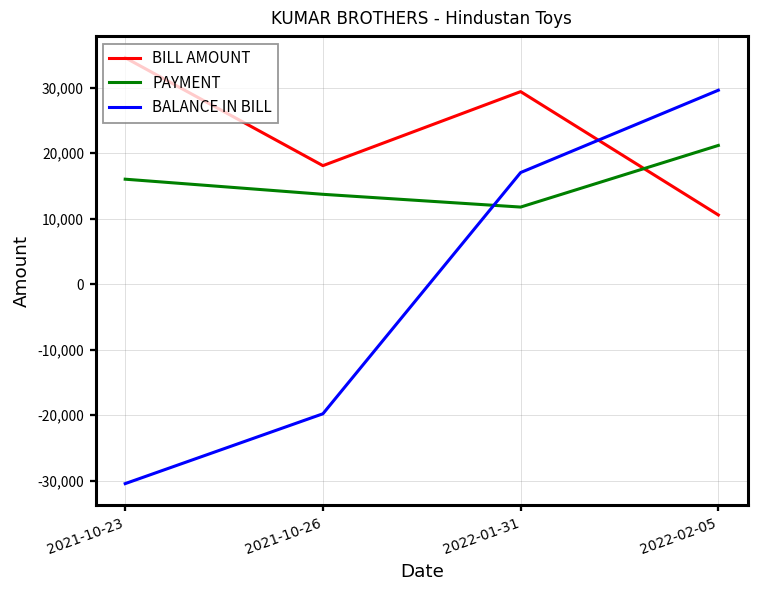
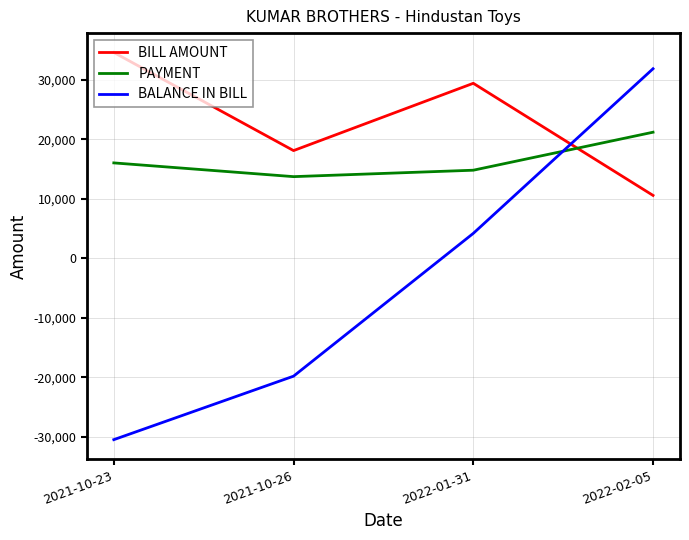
  {
    "BILL AMOUNT": {
      "2021-10-26": "18,000",
      "2022-01-31": "29,000",
      "2022-02-05": "11,000"
    },
    "PAYMENT": {
      "2021-10-23": "16,000",
      "2021-10-26": "14,000",
-     "2022-01-31": "12,000",
+     "2022-01-31": "15,000",
      "2022-02-05": "21,000"
    },
    "BALANCE IN BILL": {
      "2021-10-23": "-30,000",
      "2021-10-26": "-20,000",
-     "2022-01-31": "17,000",
-     "2022-02-05": "30,000"
+     "2022-01-31": "4,000",
+     "2022-02-05": "32,000"
    }
  }
